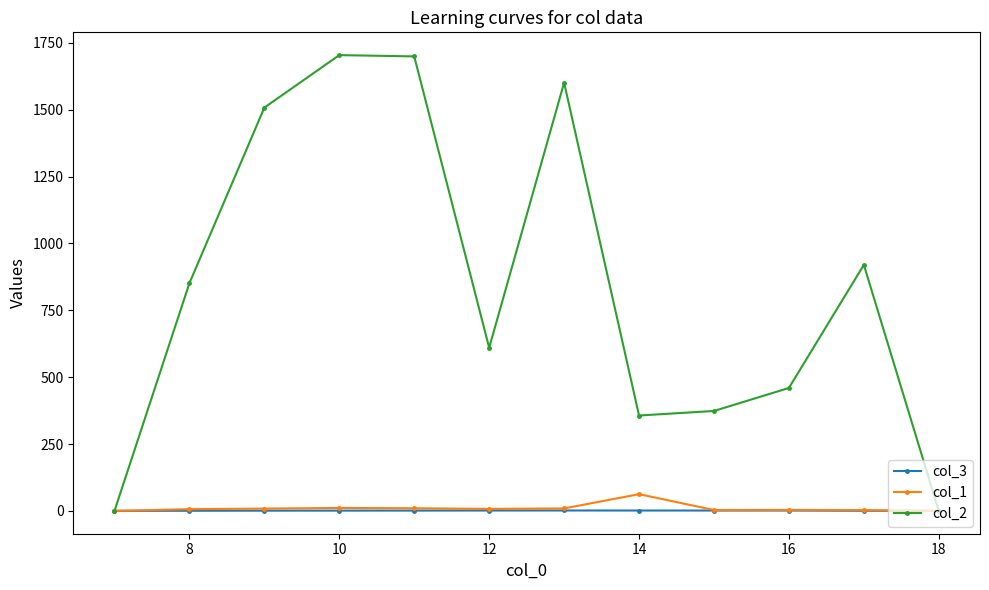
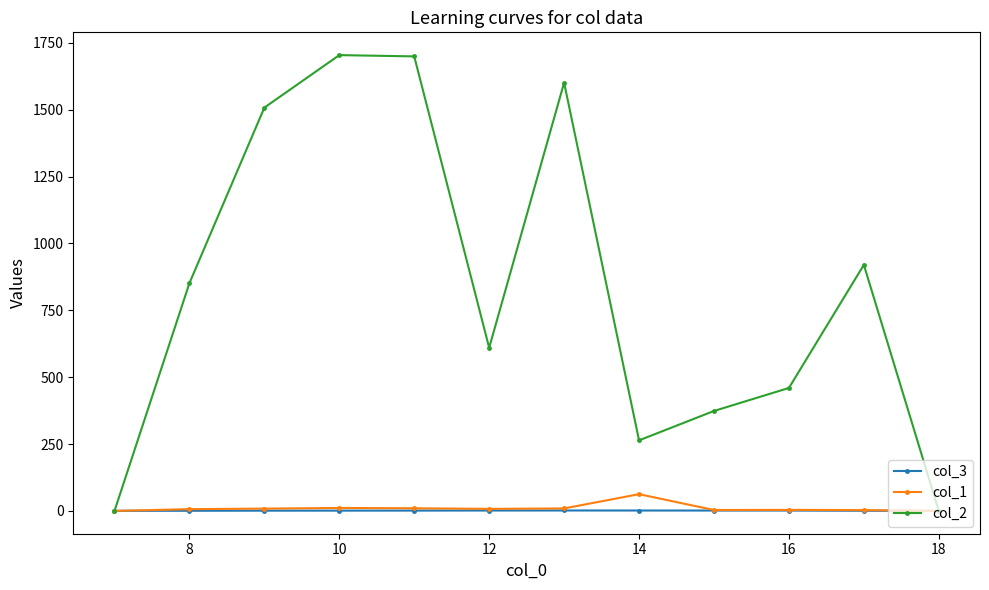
  {
    "col_3": {
      "10": 0,
      "14": 0
    },
    "col_1": {
      "10": 10,
      "14": 60
    },
    "col_2": {
      "8": 850,
      "10": 1700,
      "12": 610,
-     "14": 360,
+     "14": 260,
      "16": 460
    }
  }
